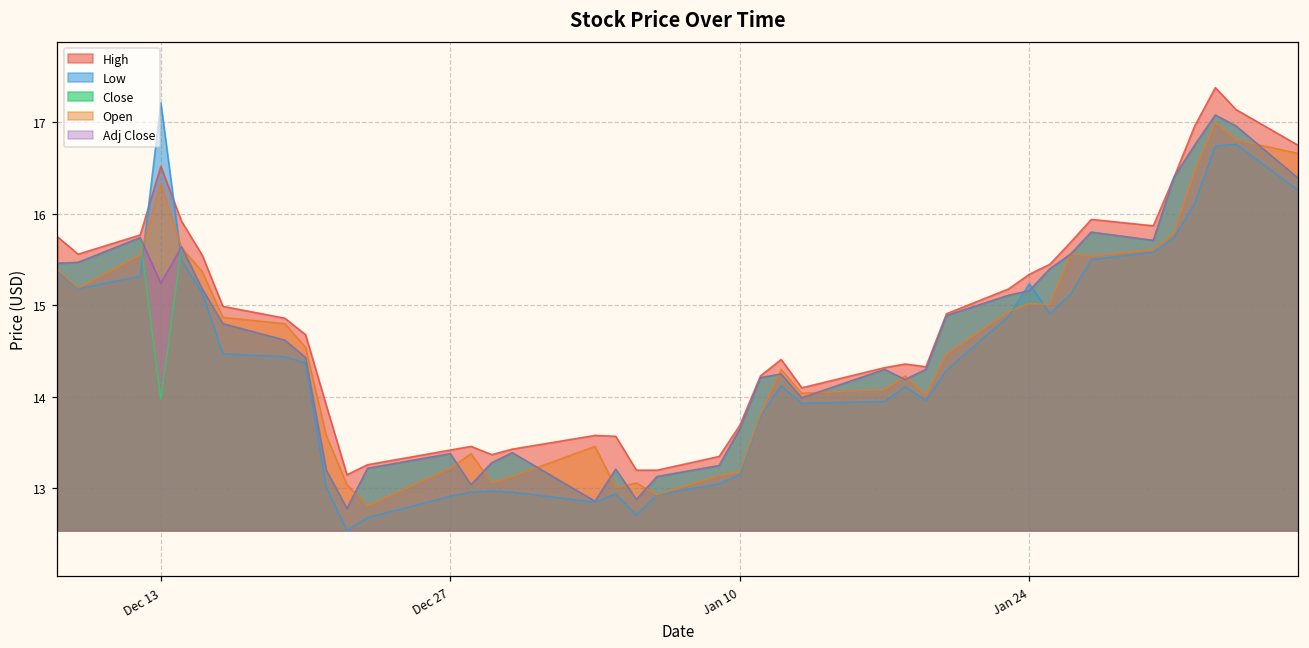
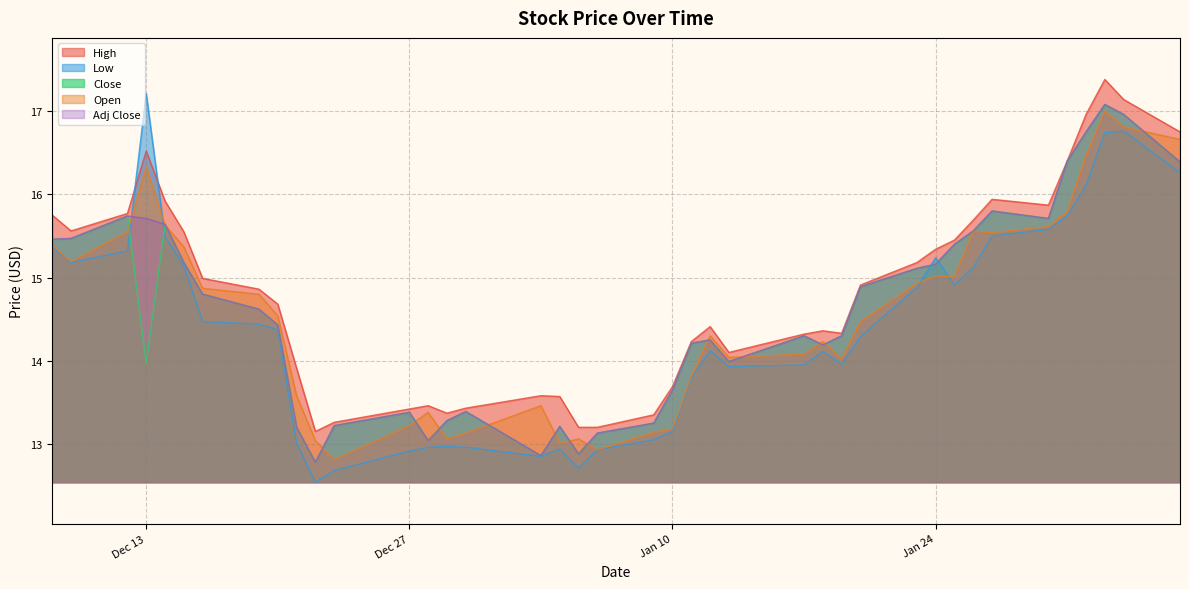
  {
    "Low": {
      "Dec 13": 17.2,
      "Dec 27": 12.9,
      "Jan 24": 15.2
    },
    "Close": {
      "Dec 13": 14.0
    },
    "Adj Close": {
-     "Dec 13": 15.2
+     "Dec 13": 15.7
    }
  }
